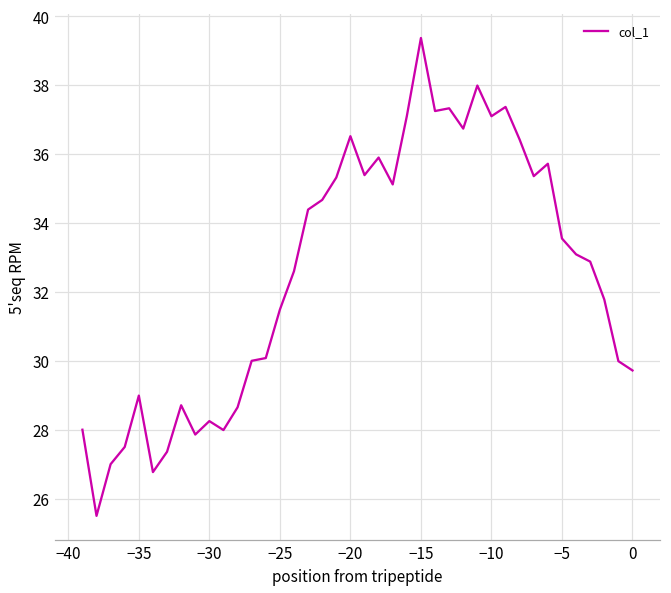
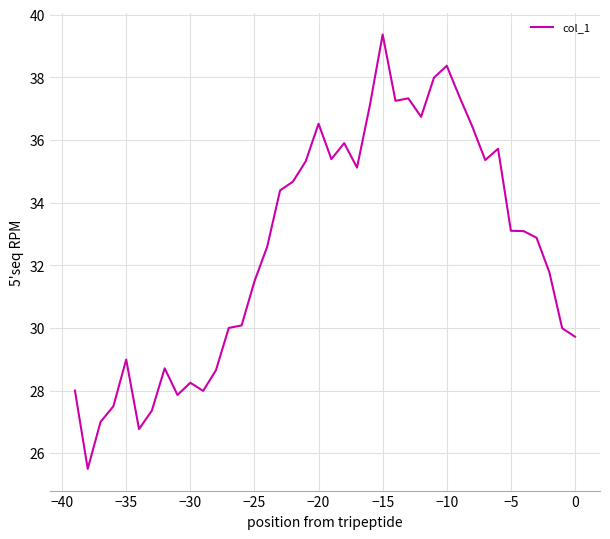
  {
    "−35": 29.0,
    "−30": 28.3,
    "−25": 31.5,
    "−20": 36.5,
    "−15": 39.4,
-   "−10": 37.1,
-   "−5": 33.5,
+   "−10": 38.4,
+   "−5": 33.1,
    "0": 29.7
  }
